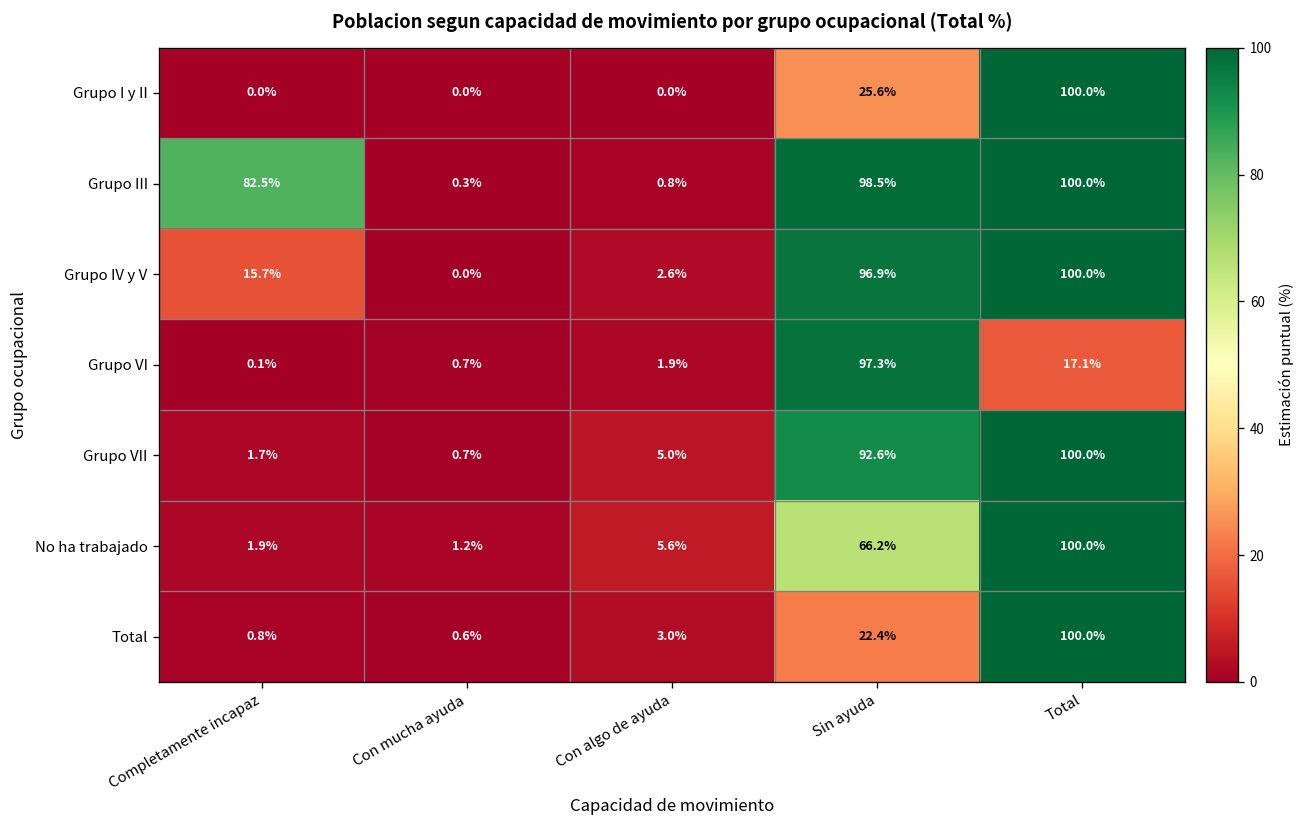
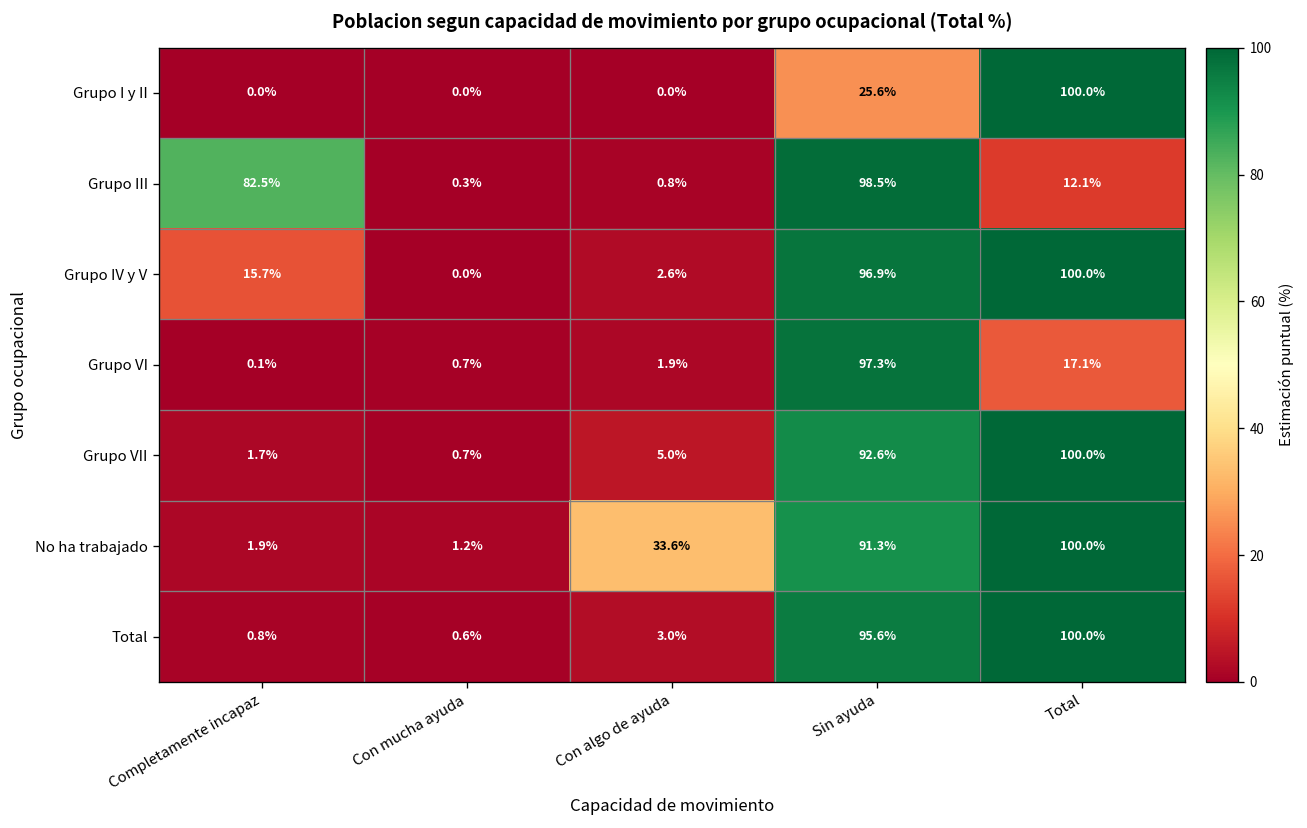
  {
    "Grupo I y II": {
      "Completamente incapaz": "0.0%",
      "Con mucha ayuda": "0.0%",
      "Con algo de ayuda": "0.0%",
      "Sin ayuda": "25.6%",
      "Total": "100.0%"
    },
    "Grupo III": {
      "Completamente incapaz": "82.5%",
      "Con mucha ayuda": "0.3%",
      "Con algo de ayuda": "0.8%",
      "Sin ayuda": "98.5%",
-     "Total": "100.0%"
+     "Total": "12.1%"
    },
    "Grupo IV y V": {
      "Completamente incapaz": "15.7%",
      "Con mucha ayuda": "0.0%",
      "Con algo de ayuda": "2.6%",
      "Sin ayuda": "96.9%",
      "Total": "100.0%"
    },
    "Grupo VI": {
      "Completamente incapaz": "0.1%",
      "Con mucha ayuda": "0.7%",
      "Con algo de ayuda": "1.9%",
      "Sin ayuda": "97.3%",
      "Total": "17.1%"
    },
    "Grupo VII": {
      "Completamente incapaz": "1.7%",
      "Con mucha ayuda": "0.7%",
      "Con algo de ayuda": "5.0%",
      "Sin ayuda": "92.6%",
      "Total": "100.0%"
    },
    "No ha trabajado": {
      "Completamente incapaz": "1.9%",
      "Con mucha ayuda": "1.2%",
-     "Con algo de ayuda": "5.6%",
-     "Sin ayuda": "66.2%",
+     "Con algo de ayuda": "33.6%",
+     "Sin ayuda": "91.3%",
      "Total": "100.0%"
    },
    "Total": {
      "Completamente incapaz": "0.8%",
      "Con mucha ayuda": "0.6%",
      "Con algo de ayuda": "3.0%",
-     "Sin ayuda": "22.4%",
+     "Sin ayuda": "95.6%",
      "Total": "100.0%"
    }
  }
